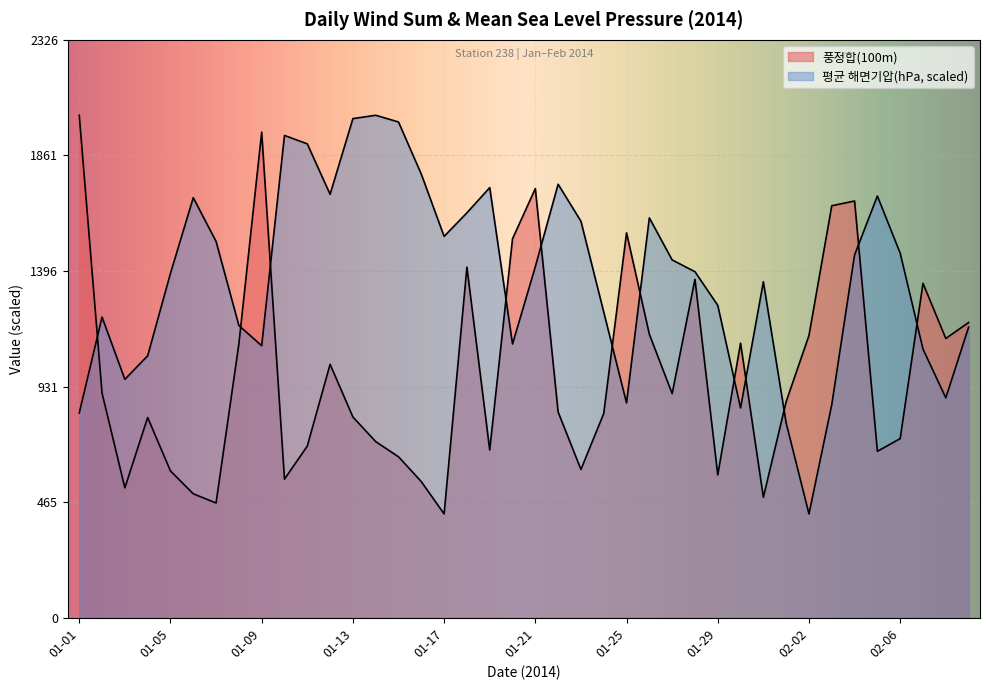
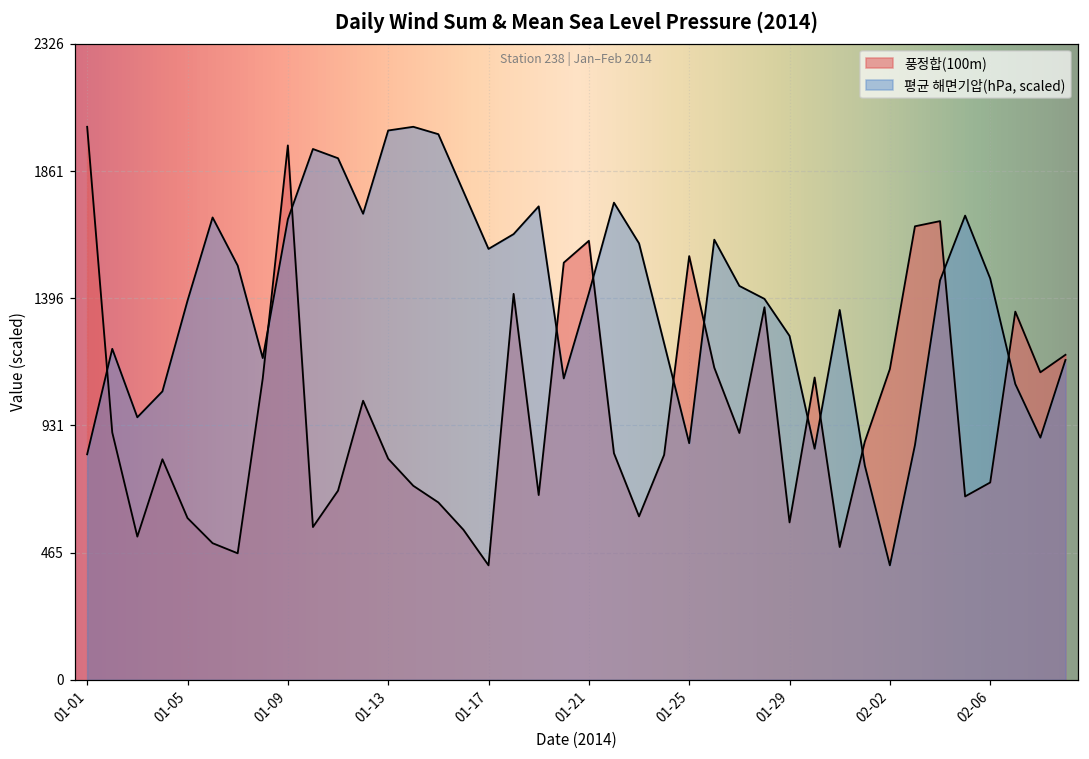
  {
    "풍정합(100m)": {
      "01-01": 2020,
      "01-05": 590,
      "01-09": 1960,
      "01-13": 810,
      "01-17": 420,
-     "01-21": 1730,
+     "01-21": 1610,
      "01-25": 1550,
      "01-29": 580,
      "02-02": 1140,
      "02-06": 720
    },
    "평균 해면기압(hPa, scaled)": {
      "01-01": 830,
      "01-05": 1390,
-     "01-09": 1100,
+     "01-09": 1680,
      "01-13": 2010,
-     "01-17": 1540,
+     "01-17": 1580,
      "01-21": 1410,
      "01-25": 870,
      "01-29": 1260,
      "02-02": 420,
      "02-06": 1470
    }
  }
